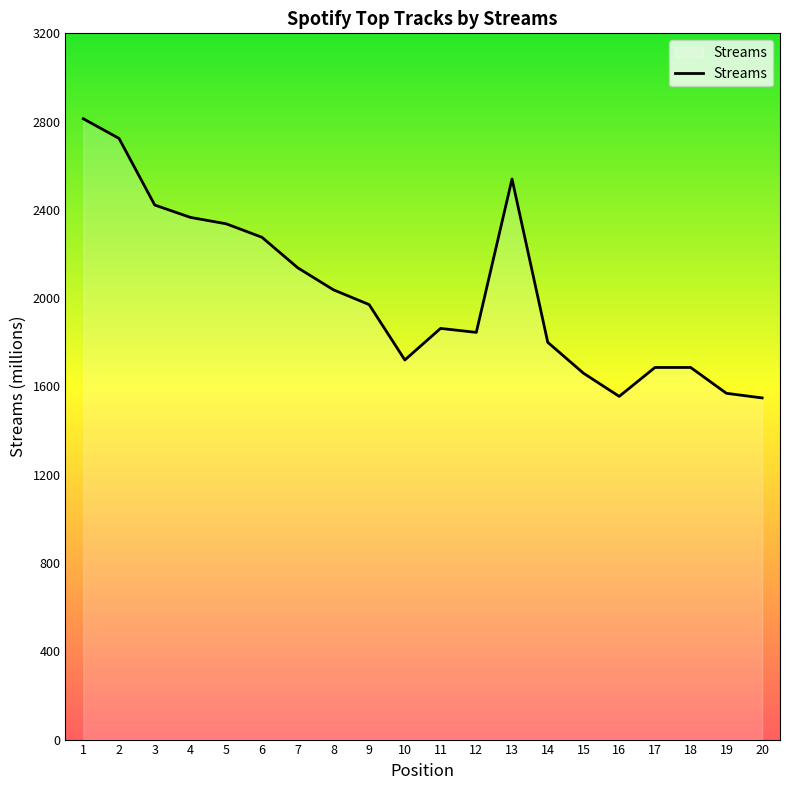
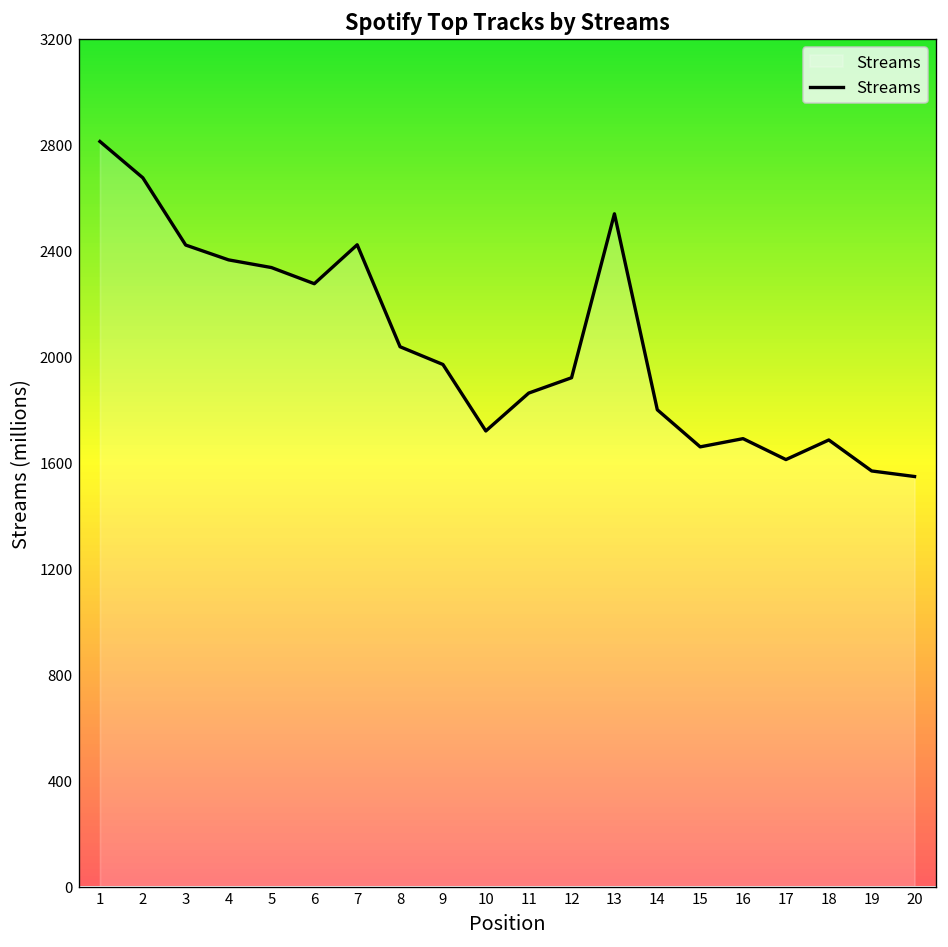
  {
    "1": 2810,
-   "2": 2720,
+   "2": 2680,
    "3": 2420,
    "4": 2370,
    "5": 2340,
    "6": 2280,
-   "7": 2140,
+   "7": 2420,
    "8": 2040,
    "9": 1970,
    "10": 1720,
    "11": 1860,
-   "12": 1850,
+   "12": 1920,
    "13": 2540,
    "14": 1800,
    "15": 1660,
-   "16": 1560,
-   "17": 1690,
+   "16": 1690,
+   "17": 1610,
    "18": 1690,
    "19": 1570,
    "20": 1550
  }
